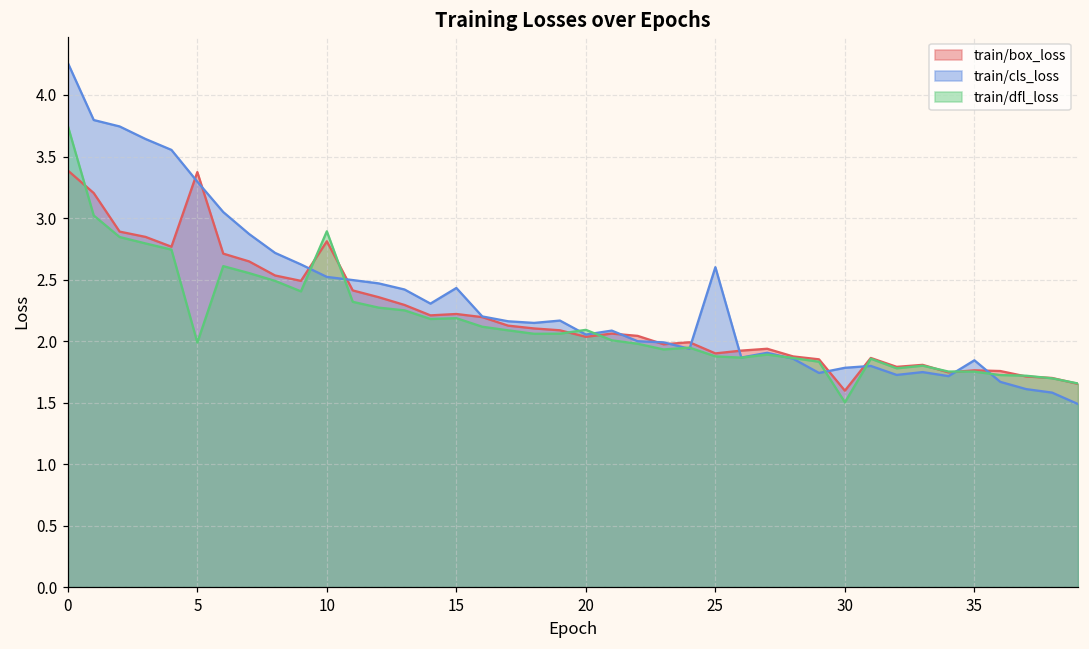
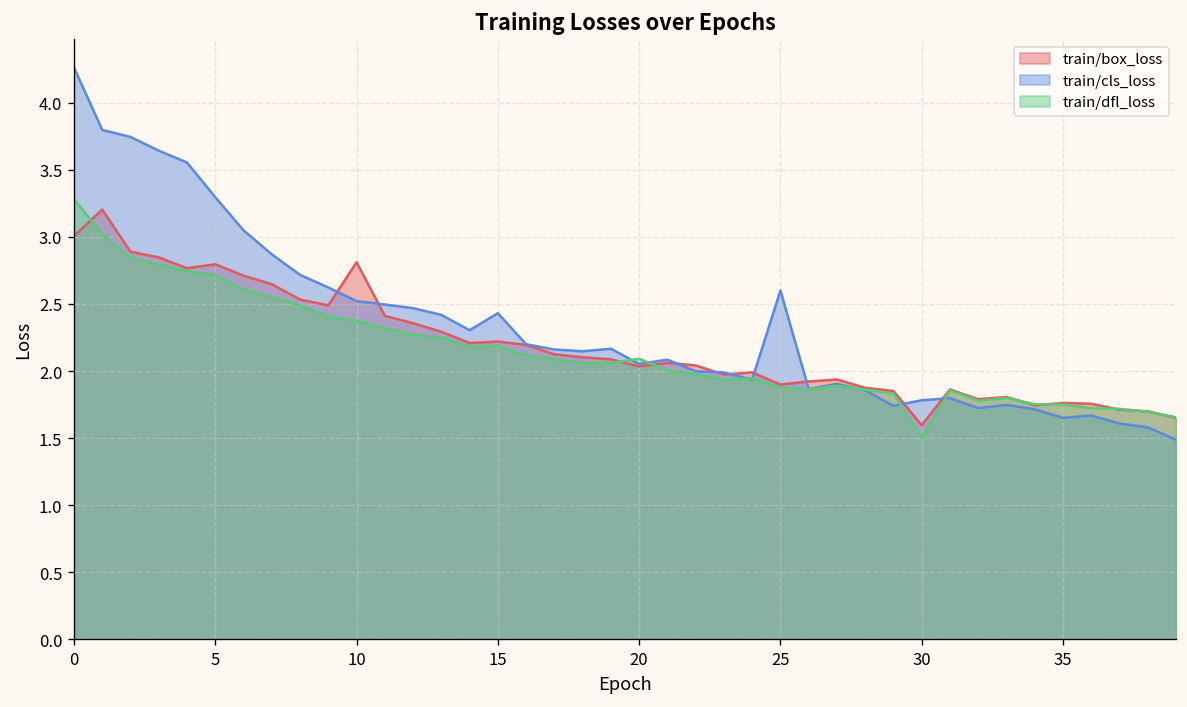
  {
    "train/box_loss": {
-     "0": 3.39,
-     "5": 3.37,
+     "0": 3.01,
+     "5": 2.80,
      "10": 2.81,
      "15": 2.22,
      "25": 1.90,
      "30": 1.60
    },
    "train/cls_loss": {
      "0": 4.26,
      "5": 3.30,
      "10": 2.52,
      "15": 2.43,
      "25": 2.60,
      "30": 1.78,
-     "35": 1.84
+     "35": 1.65
    },
    "train/dfl_loss": {
-     "0": 3.75,
-     "5": 1.99,
-     "10": 2.89,
+     "0": 3.28,
+     "5": 2.72,
+     "10": 2.37,
      "15": 2.19,
      "20": 2.09,
      "25": 1.88,
      "30": 1.50
    }
  }
